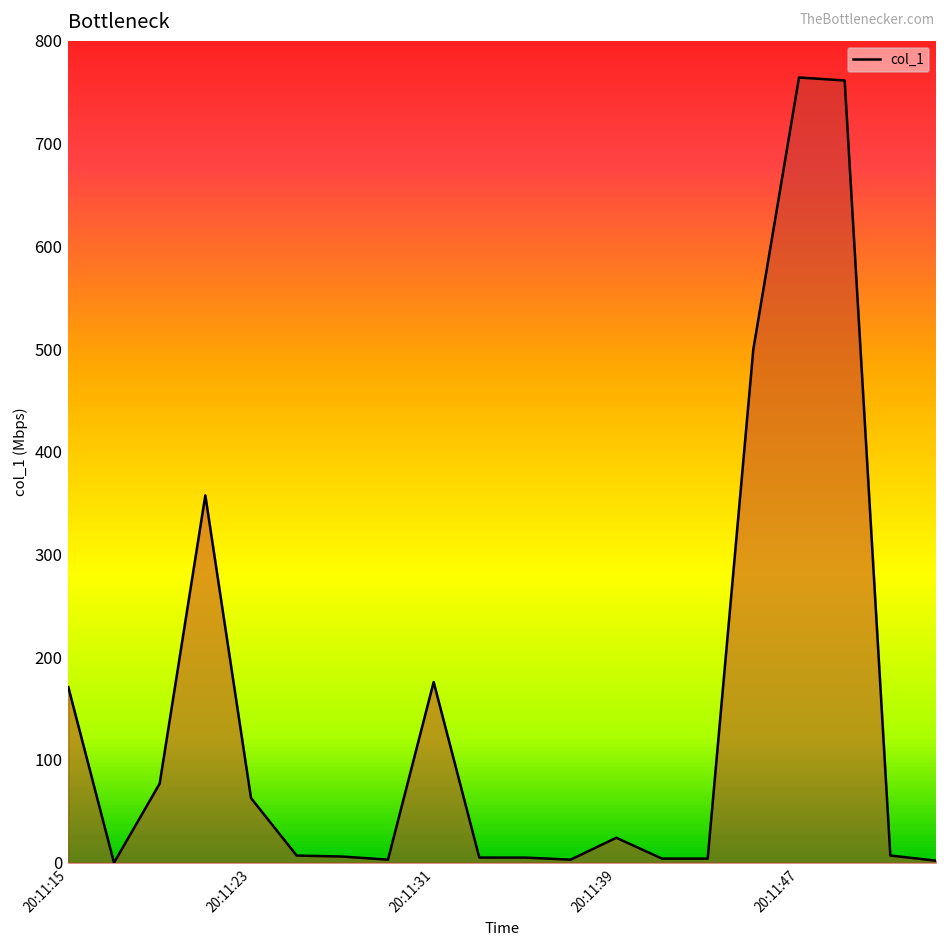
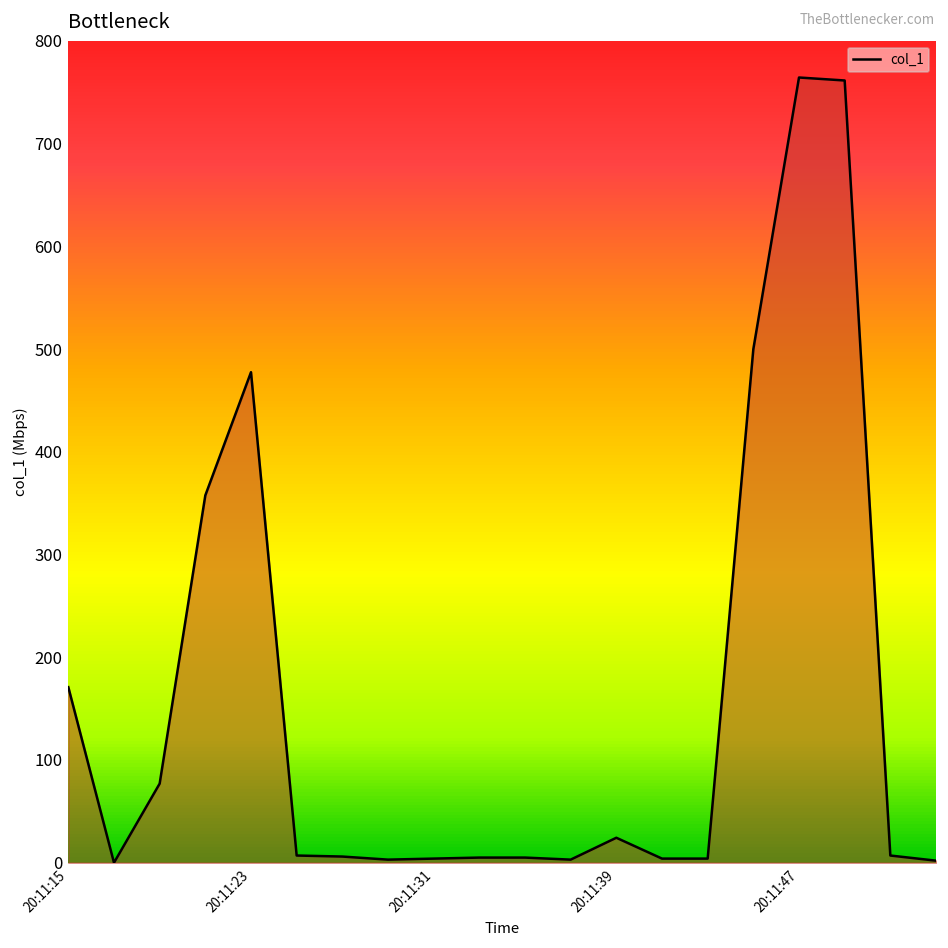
  {
    "20:11:15": 170,
-   "20:11:23": 60,
-   "20:11:31": 180,
+   "20:11:23": 480,
+   "20:11:31": 0,
    "20:11:39": 20,
    "20:11:47": 760
  }
